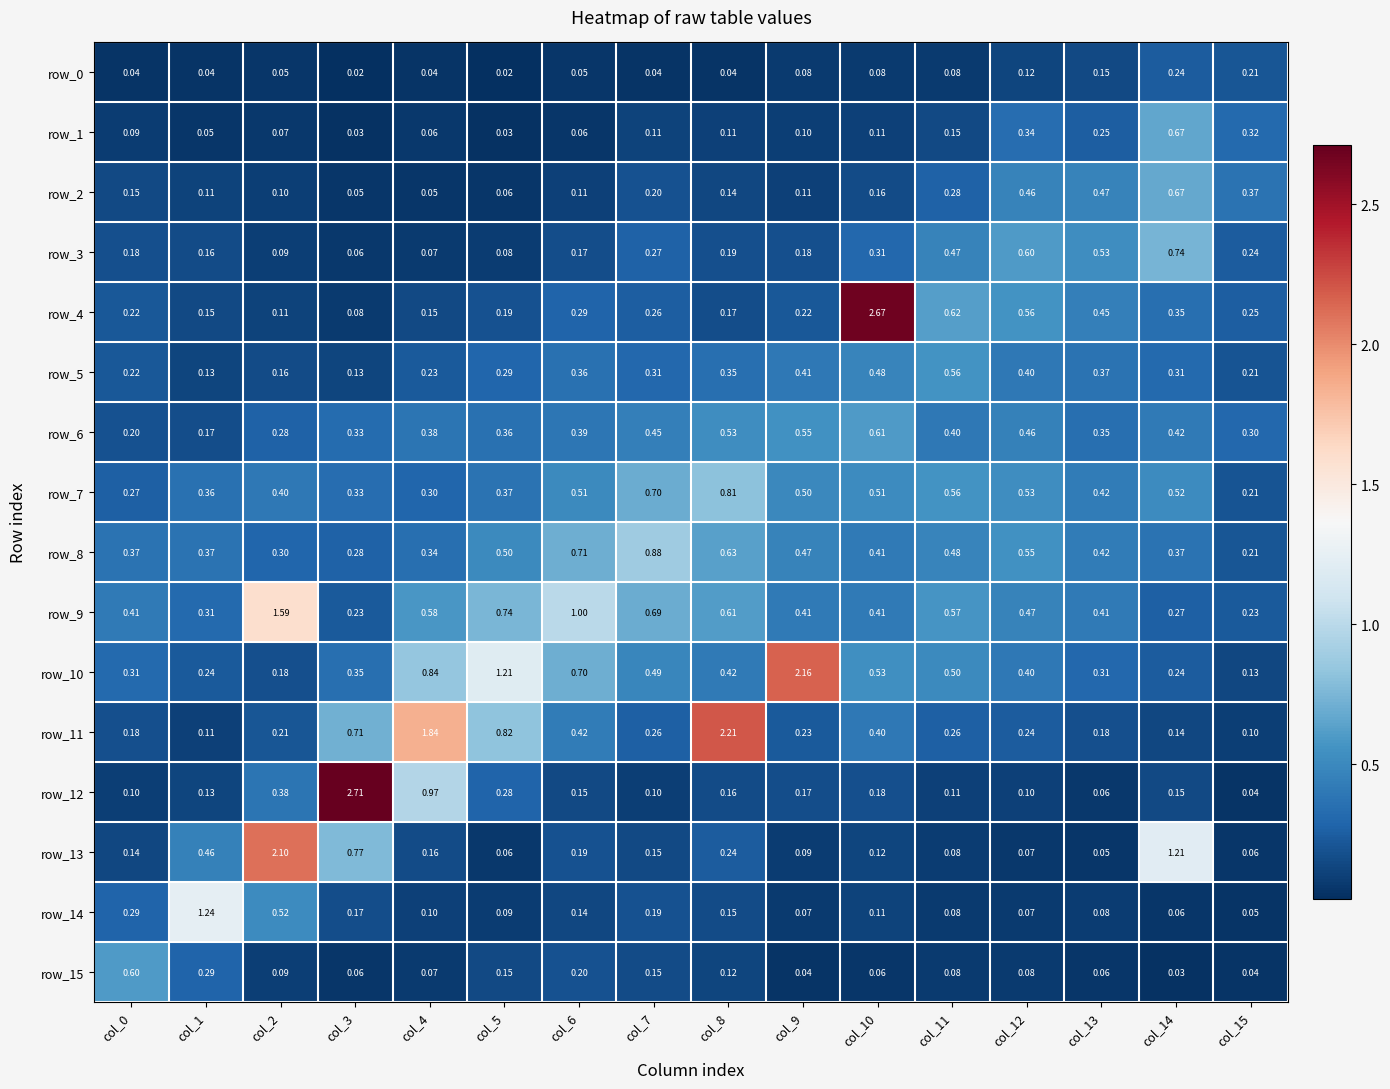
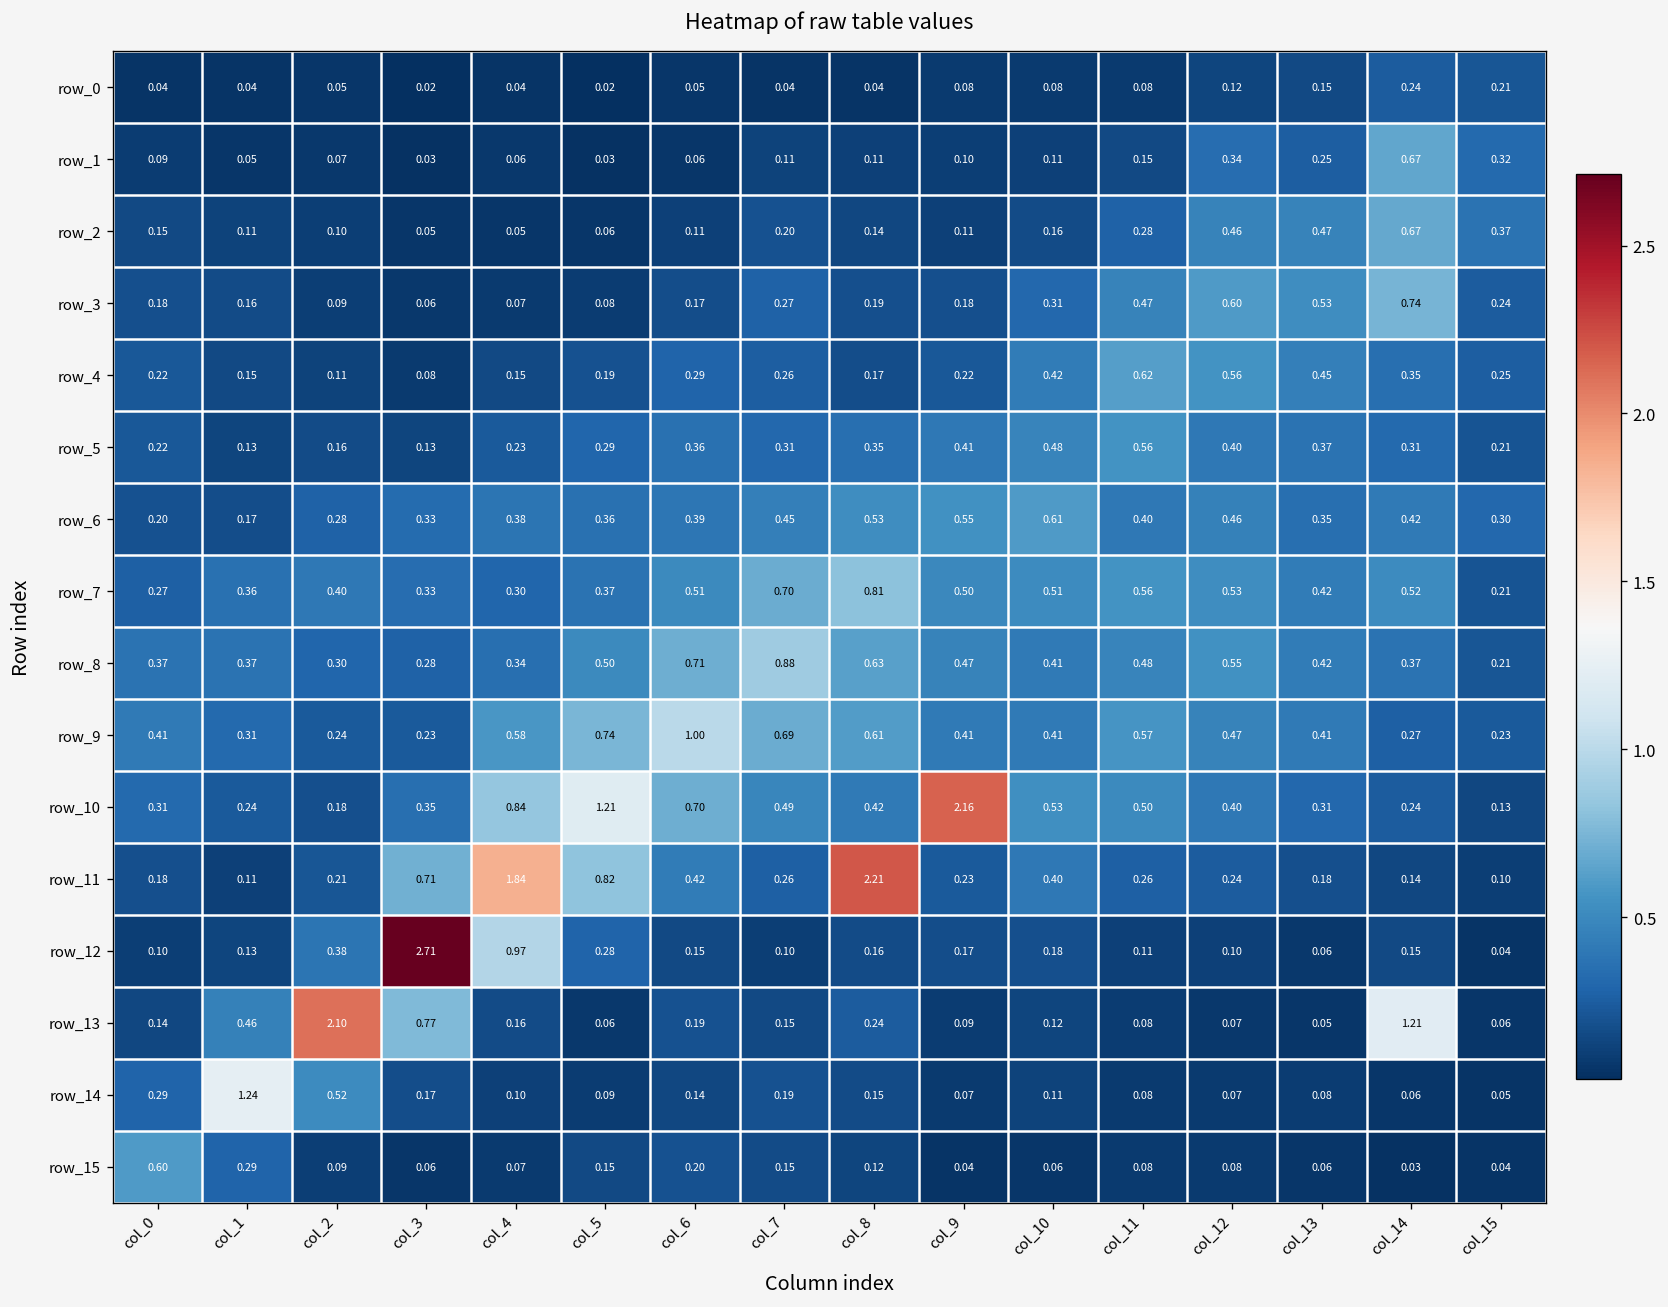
  {
    "row_4": {
      "col_0": 0.22,
      "col_1": 0.15,
      "col_2": 0.11,
      "col_3": 0.08,
      "col_4": 0.15,
      "col_5": 0.19,
      "col_6": 0.29,
      "col_7": 0.26,
      "col_8": 0.17,
      "col_9": 0.22,
-     "col_10": 2.67,
+     "col_10": 0.42,
      "col_11": 0.62,
      "col_12": 0.56,
      "col_13": 0.45,
      "col_14": 0.35,
      "col_15": 0.25
    },
    "row_9": {
      "col_0": 0.41,
      "col_1": 0.31,
-     "col_2": 1.59,
+     "col_2": 0.24,
      "col_3": 0.23,
      "col_4": 0.58,
      "col_5": 0.74,
      "col_6": 1.00,
      "col_7": 0.69,
      "col_8": 0.61,
      "col_9": 0.41,
      "col_10": 0.41,
      "col_11": 0.57,
      "col_12": 0.47,
      "col_13": 0.41,
      "col_14": 0.27,
      "col_15": 0.23
    }
  }
